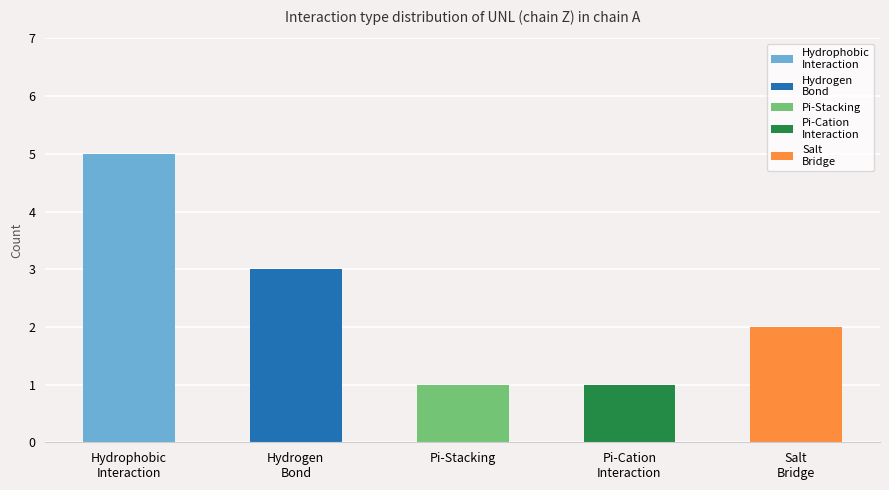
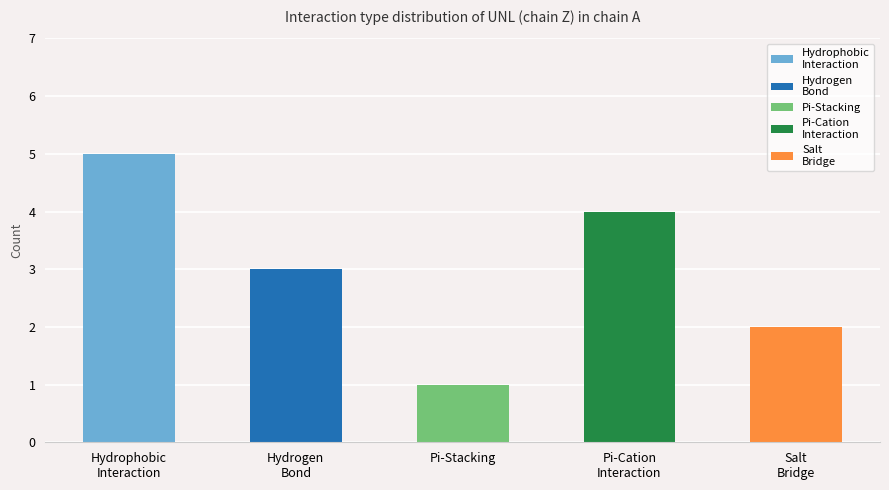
  {
    "Hydrophobic Interaction": 5,
    "Hydrogen Bond": 3,
    "Pi-Stacking": 1,
-   "Pi-Cation Interaction": 1,
+   "Pi-Cation Interaction": 4,
    "Salt Bridge": 2
  }
